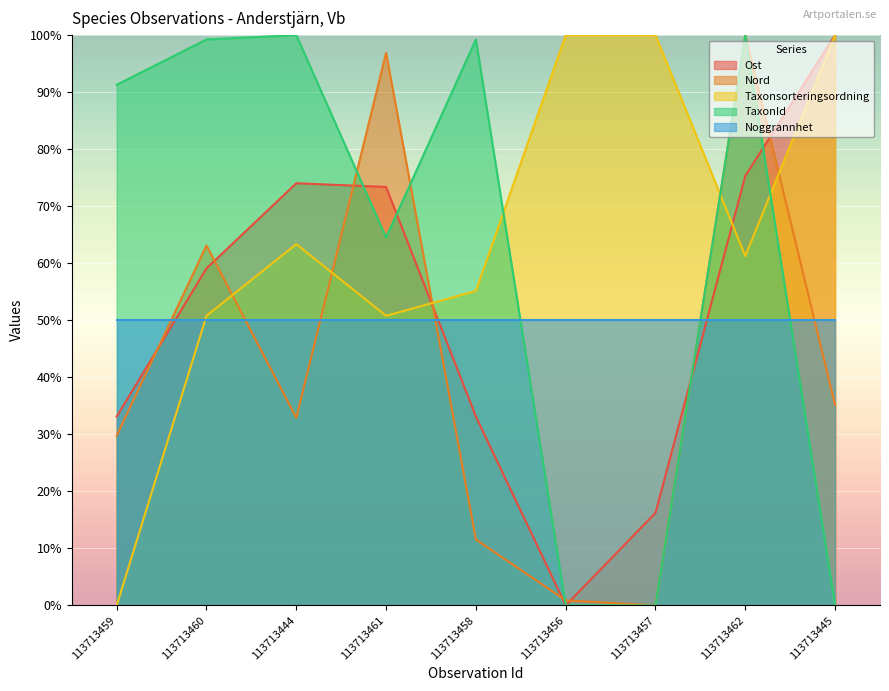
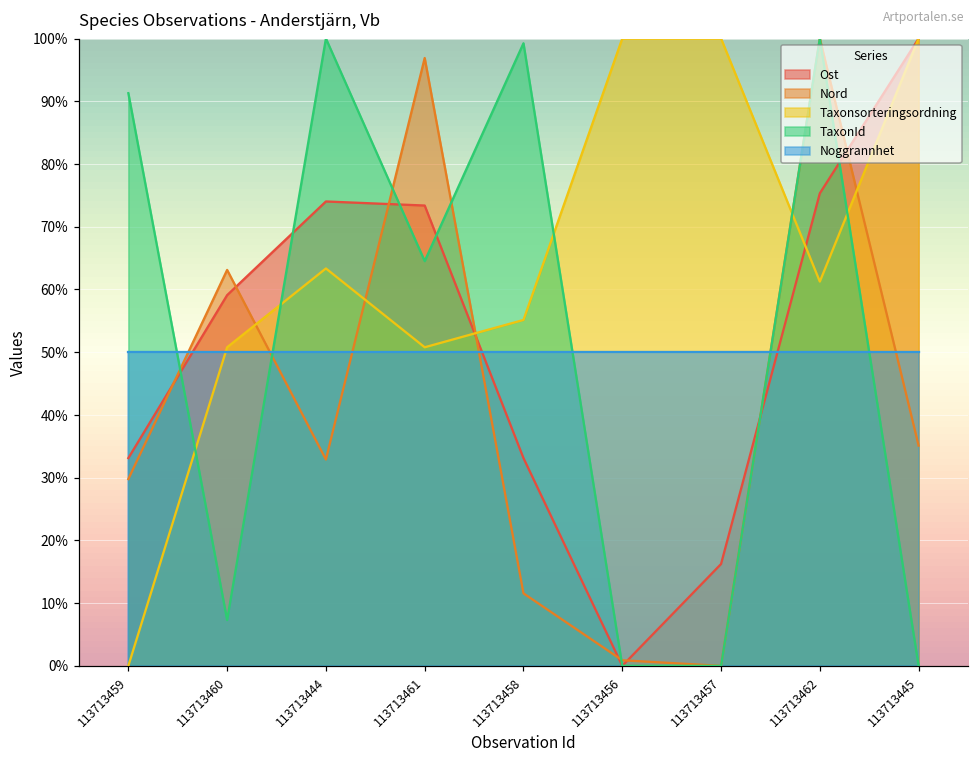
  {
    "Taxonsorteringsordning": {
      "113713459": "0%",
      "113713460": "51%",
      "113713444": "63%",
      "113713461": "51%",
      "113713458": "55%",
      "113713456": "100%",
      "113713457": "100%",
      "113713462": "61%"
    },
    "TaxonId": {
      "113713459": "91%",
-     "113713460": "99%",
+     "113713460": "7%",
      "113713444": "100%",
      "113713461": "65%",
      "113713458": "99%",
      "113713445": "0%"
    },
    "Noggrannhet": {
      "113713459": "50%",
      "113713460": "50%",
      "113713444": "50%",
      "113713461": "50%",
      "113713458": "50%",
      "113713456": "50%",
      "113713457": "50%",
      "113713462": "50%",
      "113713445": "50%"
    }
  }
